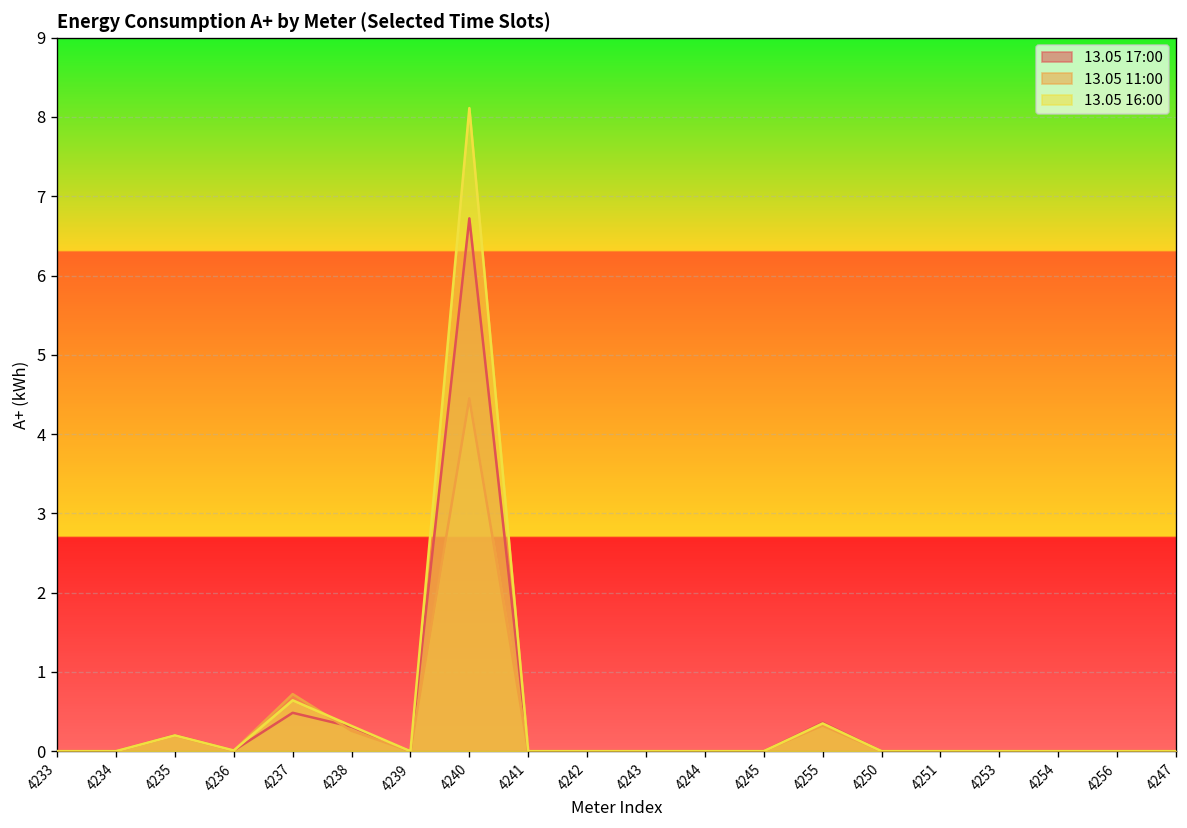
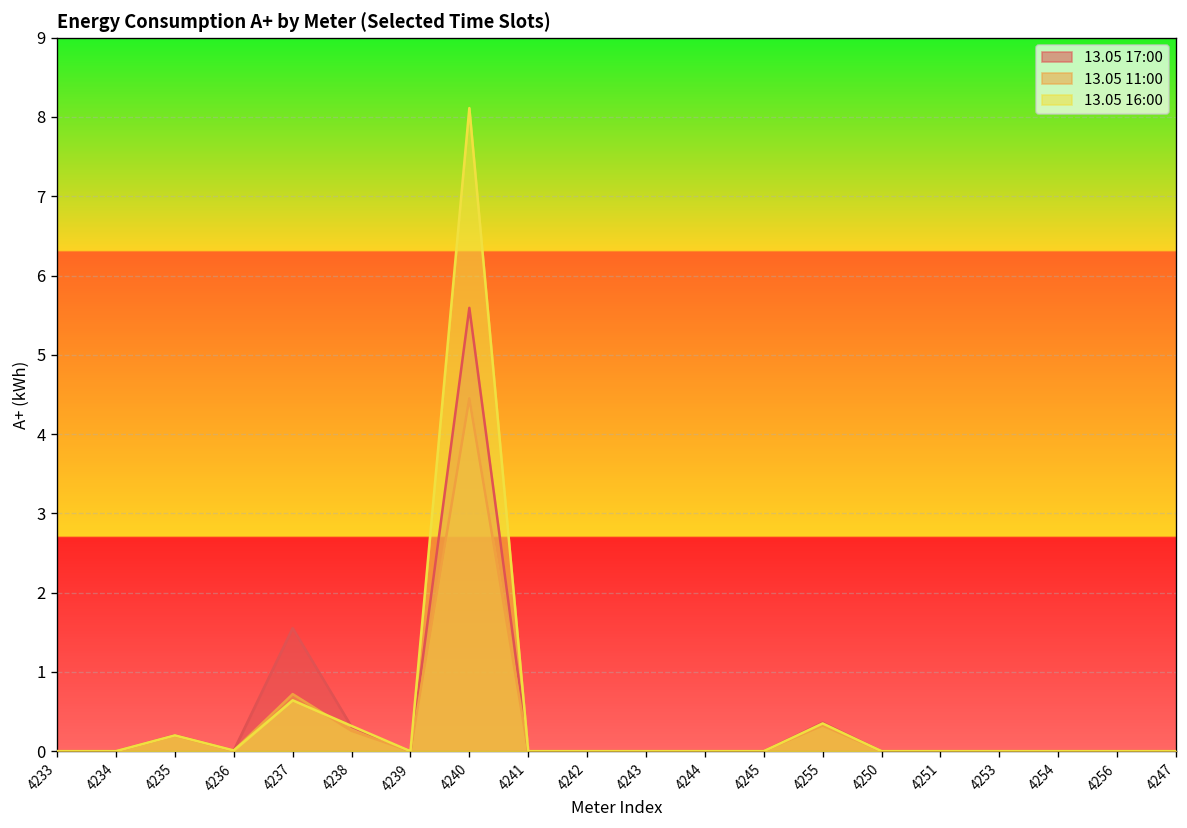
  {
    "13.05 17:00": {
-     "4237": 0.5,
-     "4240": 6.7
+     "4237": 1.6,
+     "4240": 5.6
    }
  }
